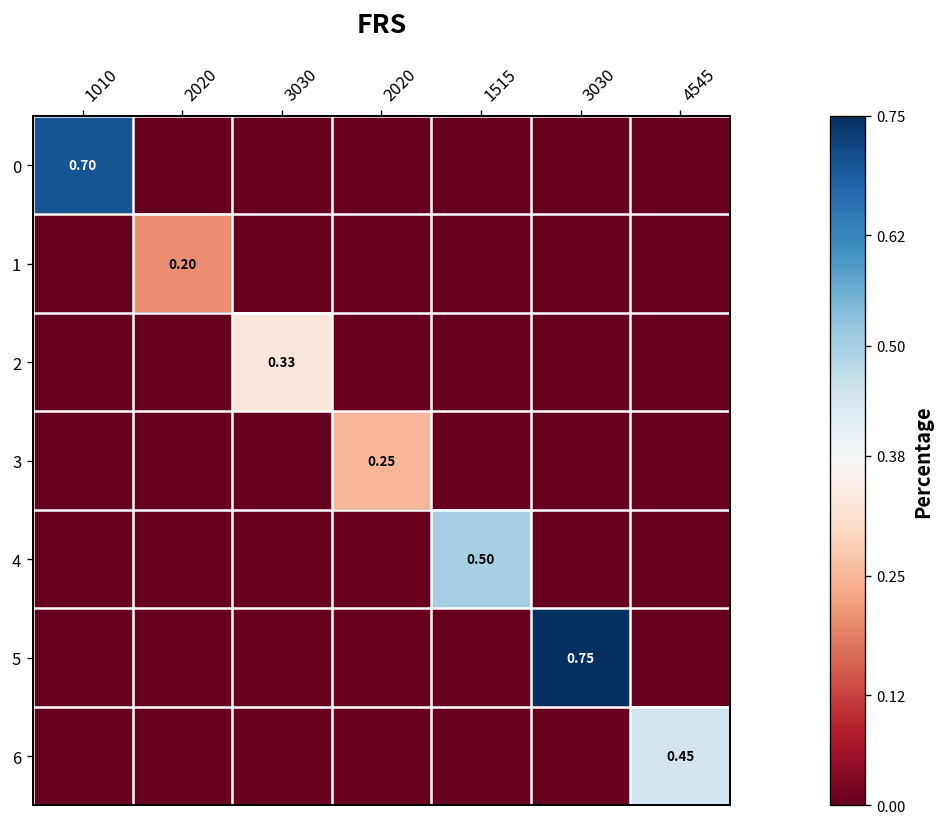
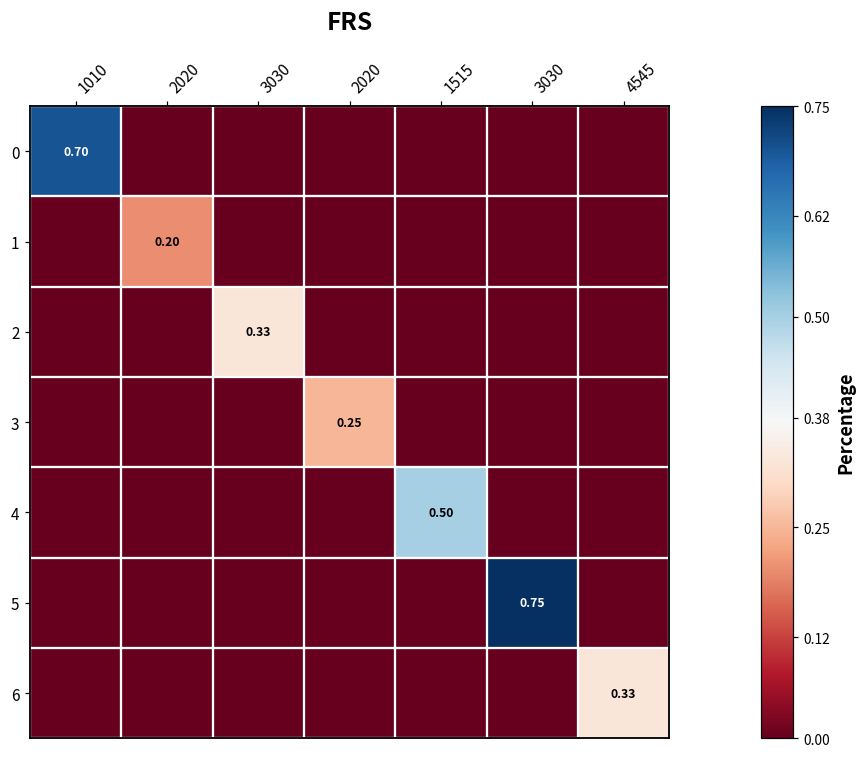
  {
    "0": {
      "1010": 0.70
    },
    "4": {
      "1515": 0.50
    },
    "6": {
-     "4545": 0.45
+     "4545": 0.33
    }
  }
